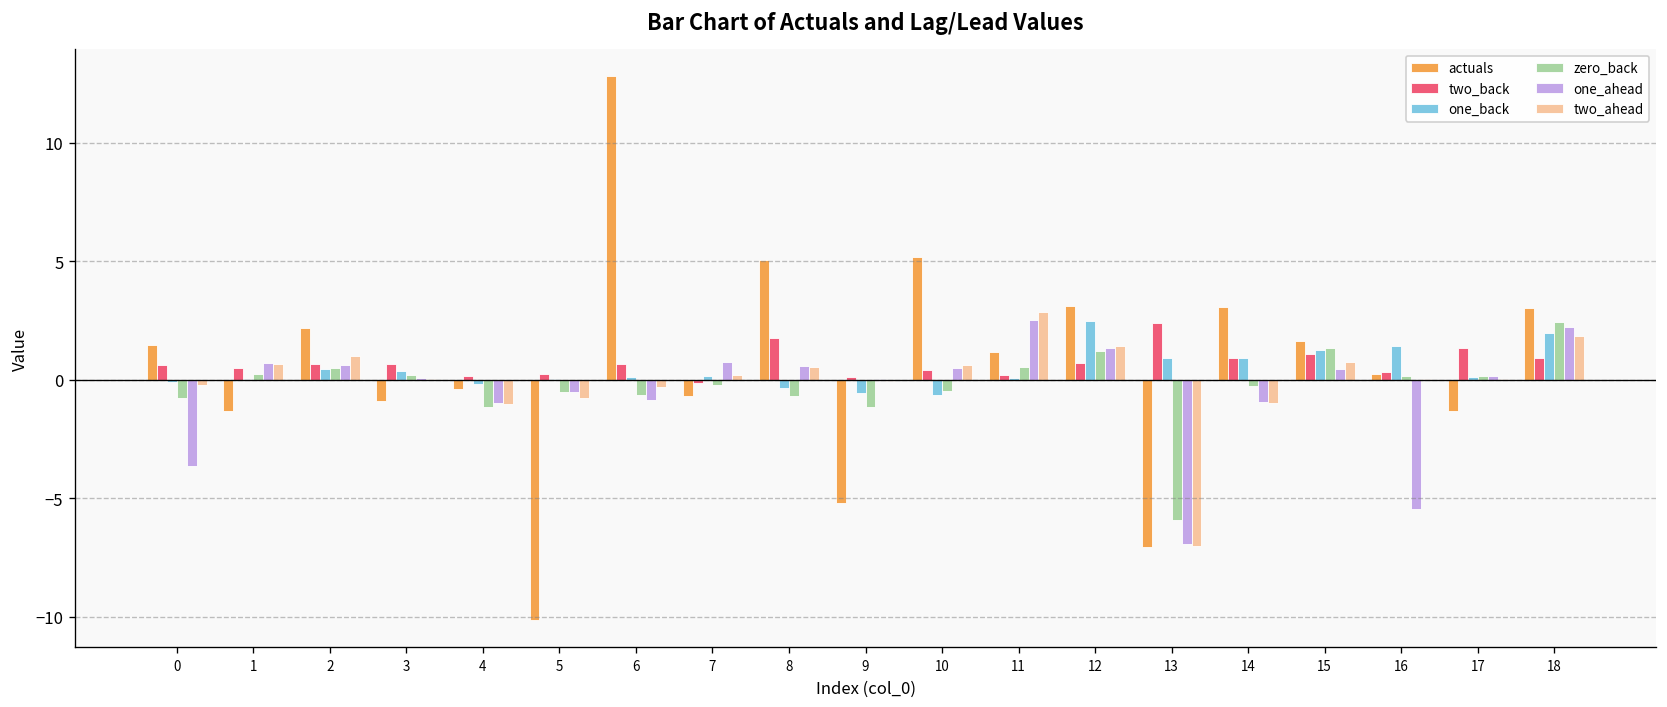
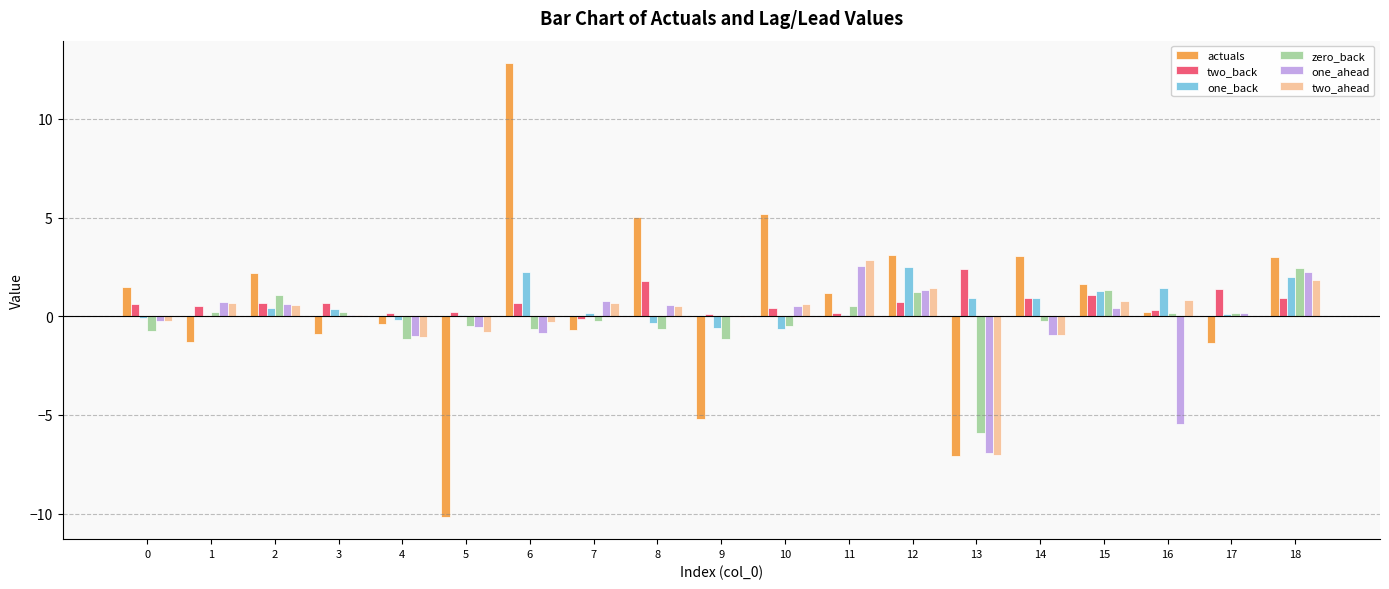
  {
    "actuals": {
      "0": 1.5,
      "1": -1.3,
      "2": 2.2,
      "3": -0.9,
      "4": -0.4,
      "5": -10.1,
      "6": 12.8,
      "7": -0.7,
      "8": 5.0,
      "9": -5.2,
      "10": 5.2,
      "11": 1.2,
      "12": 3.1,
      "13": -7.1,
      "14": 3.1,
      "15": 1.6,
      "16": 0.2,
      "17": -1.3,
      "18": 3.0
    },
    "two_back": {
      "0": 0.6,
      "1": 0.5,
      "2": 0.6,
      "3": 0.7,
      "4": 0.2,
      "5": 0.2,
      "6": 0.7,
      "7": -0.1,
      "8": 1.8,
      "10": 0.4,
      "11": 0.2,
      "12": 0.7,
      "13": 2.4,
      "14": 0.9,
      "15": 1.1,
      "16": 0.3,
      "17": 1.4,
      "18": 0.9
    },
    "one_back": {
      "2": 0.4,
      "3": 0.4,
      "4": -0.2,
-     "6": 0.1,
+     "6": 2.3,
      "7": 0.2,
      "8": -0.4,
      "9": -0.6,
      "10": -0.6,
      "12": 2.5,
      "13": 0.9,
      "14": 0.9,
      "15": 1.3,
      "16": 1.4,
      "18": 2.0
    },
    "zero_back": {
      "0": -0.8,
      "1": 0.2,
-     "2": 0.5,
+     "2": 1.1,
      "3": 0.2,
      "4": -1.1,
      "5": -0.5,
      "6": -0.7,
      "7": -0.2,
      "8": -0.7,
      "9": -1.2,
      "10": -0.5,
      "11": 0.5,
      "12": 1.2,
      "13": -5.9,
      "14": -0.3,
      "15": 1.3,
      "16": 0.1,
      "17": 0.2,
      "18": 2.5
    },
    "one_ahead": {
-     "0": -3.6,
+     "0": -0.3,
      "1": 0.7,
      "2": 0.6,
      "4": -1.0,
      "5": -0.5,
      "6": -0.8,
      "7": 0.8,
      "8": 0.6,
      "10": 0.5,
      "11": 2.5,
      "12": 1.3,
      "13": -7.0,
      "14": -0.9,
      "15": 0.4,
      "16": -5.5,
      "17": 0.1,
      "18": 2.2
    },
    "two_ahead": {
      "0": -0.2,
      "1": 0.7,
-     "2": 1.0,
+     "2": 0.6,
      "4": -1.0,
      "5": -0.8,
      "6": -0.3,
-     "7": 0.2,
+     "7": 0.7,
      "8": 0.5,
      "10": 0.6,
      "11": 2.9,
      "12": 1.4,
      "13": -7.0,
      "14": -1.0,
      "15": 0.8,
-     "16": 0.0,
+     "16": 0.8,
      "18": 1.8
    }
  }
